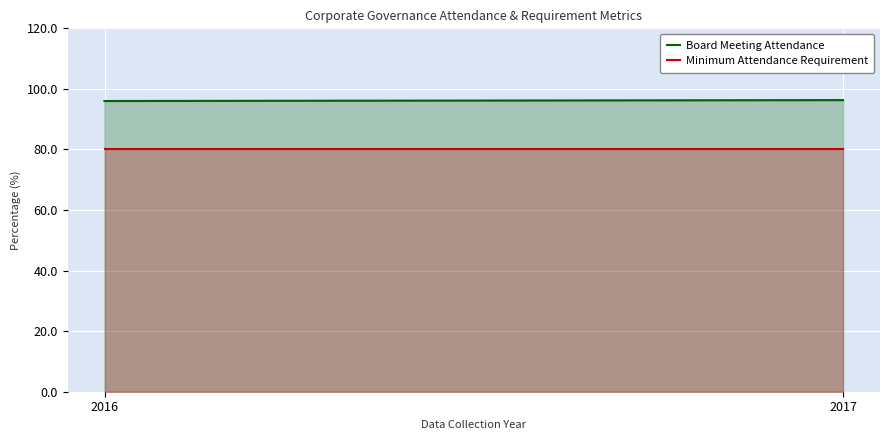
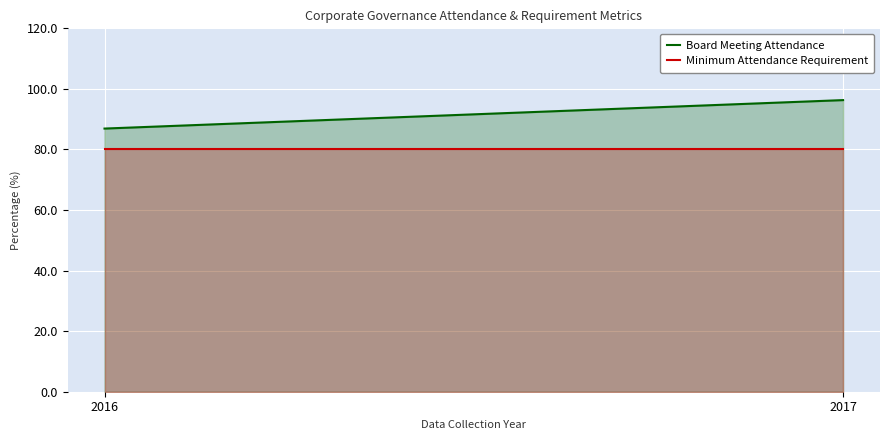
  {
    "Board Meeting Attendance": {
-     "2016": 96,
+     "2016": 87,
      "2017": 96
    },
    "Minimum Attendance Requirement": {
      "2016": 80,
      "2017": 80
    }
  }
